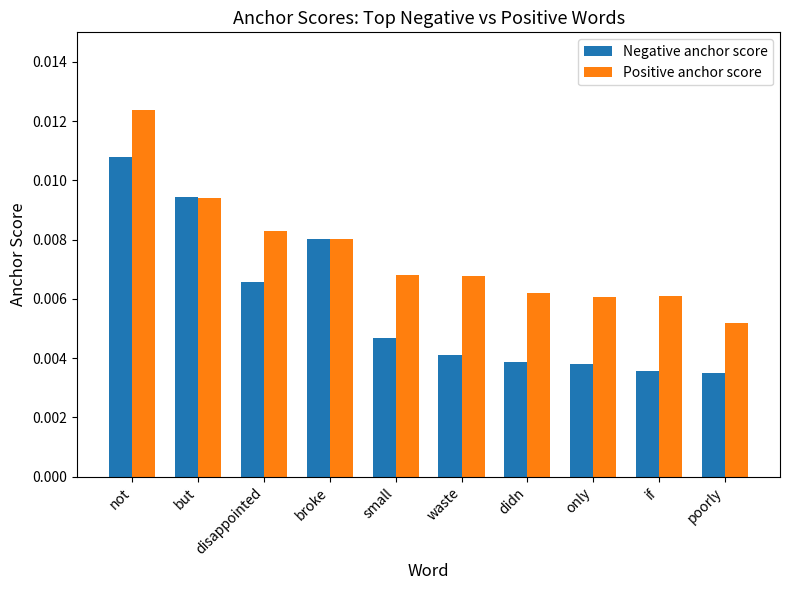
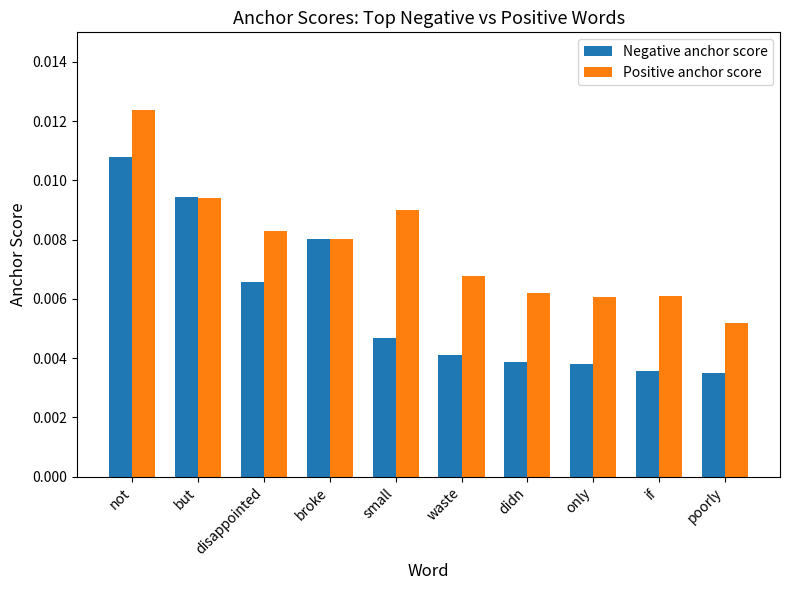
  {
    "Negative anchor score": {
      "not": 0.0108,
      "but": 0.0094,
      "disappointed": 0.0066,
      "broke": 0.0080,
      "small": 0.0047,
      "waste": 0.0041,
      "didn": 0.0039,
      "only": 0.0038,
      "if": 0.0036,
      "poorly": 0.0035
    },
    "Positive anchor score": {
      "not": 0.0124,
      "but": 0.0094,
      "disappointed": 0.0083,
      "broke": 0.0080,
-     "small": 0.0068,
+     "small": 0.0090,
      "waste": 0.0068,
      "didn": 0.0062,
      "only": 0.0061,
      "if": 0.0061,
      "poorly": 0.0052
    }
  }
